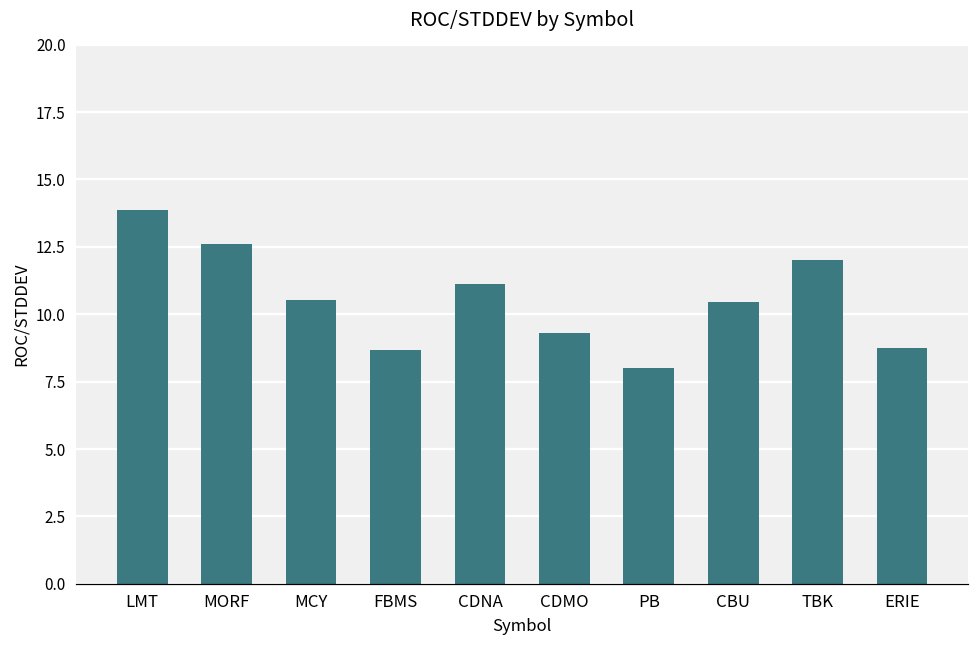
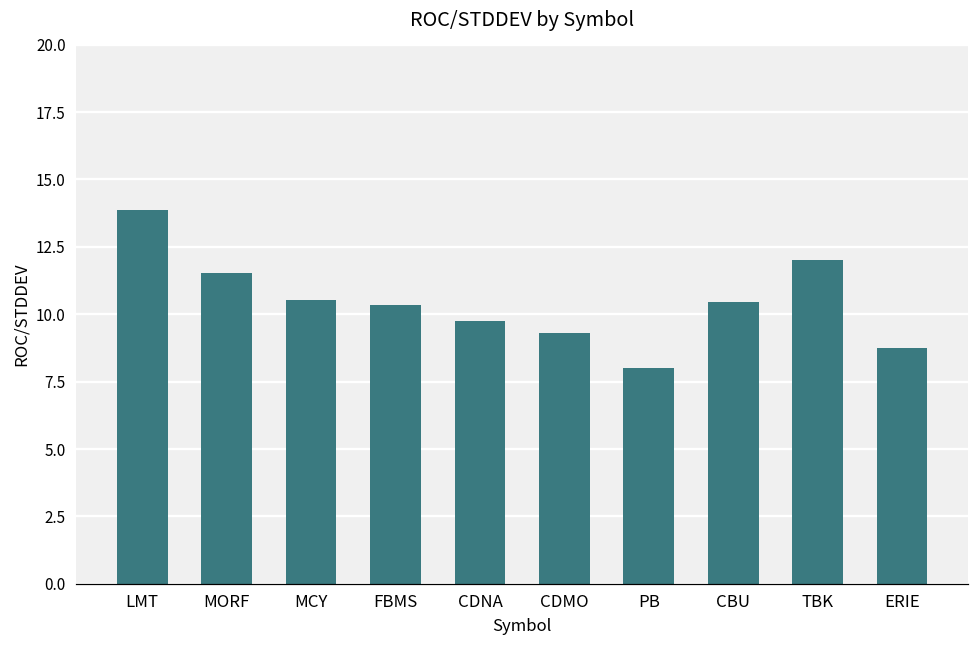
  {
    "LMT": 13.9,
-   "MORF": 12.6,
+   "MORF": 11.5,
    "MCY": 10.5,
-   "FBMS": 8.7,
-   "CDNA": 11.1,
+   "FBMS": 10.3,
+   "CDNA": 9.7,
    "CDMO": 9.3,
    "PB": 8.0,
    "CBU": 10.4,
    "TBK": 12.0,
    "ERIE": 8.7
  }
